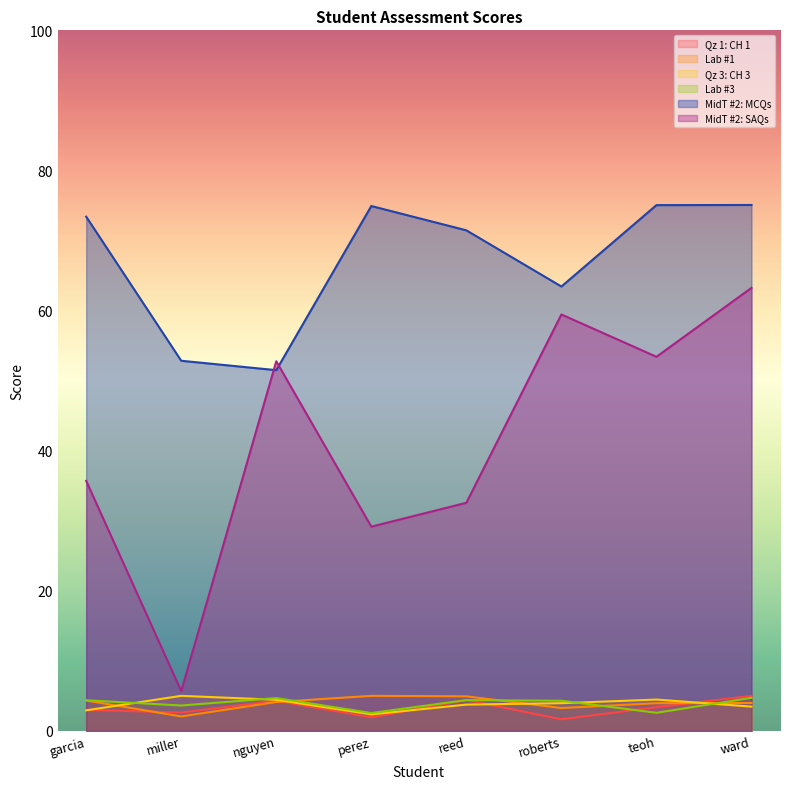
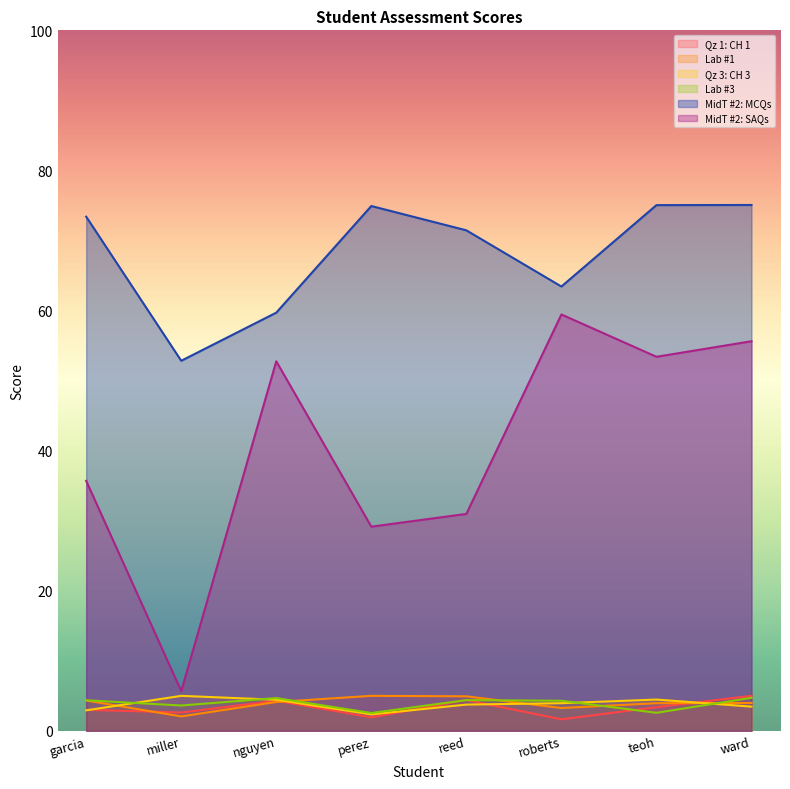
  {
    "MidT #2: MCQs": {
      "garcia": 73,
      "miller": 53,
-     "nguyen": 51,
+     "nguyen": 60,
      "perez": 75,
      "reed": 71,
      "roberts": 63,
      "teoh": 75,
      "ward": 75
    },
    "MidT #2: SAQs": {
      "garcia": 36,
      "miller": 6,
      "nguyen": 53,
      "perez": 29,
-     "reed": 33,
+     "reed": 31,
      "roberts": 59,
      "teoh": 53,
-     "ward": 63
+     "ward": 56
    }
  }
